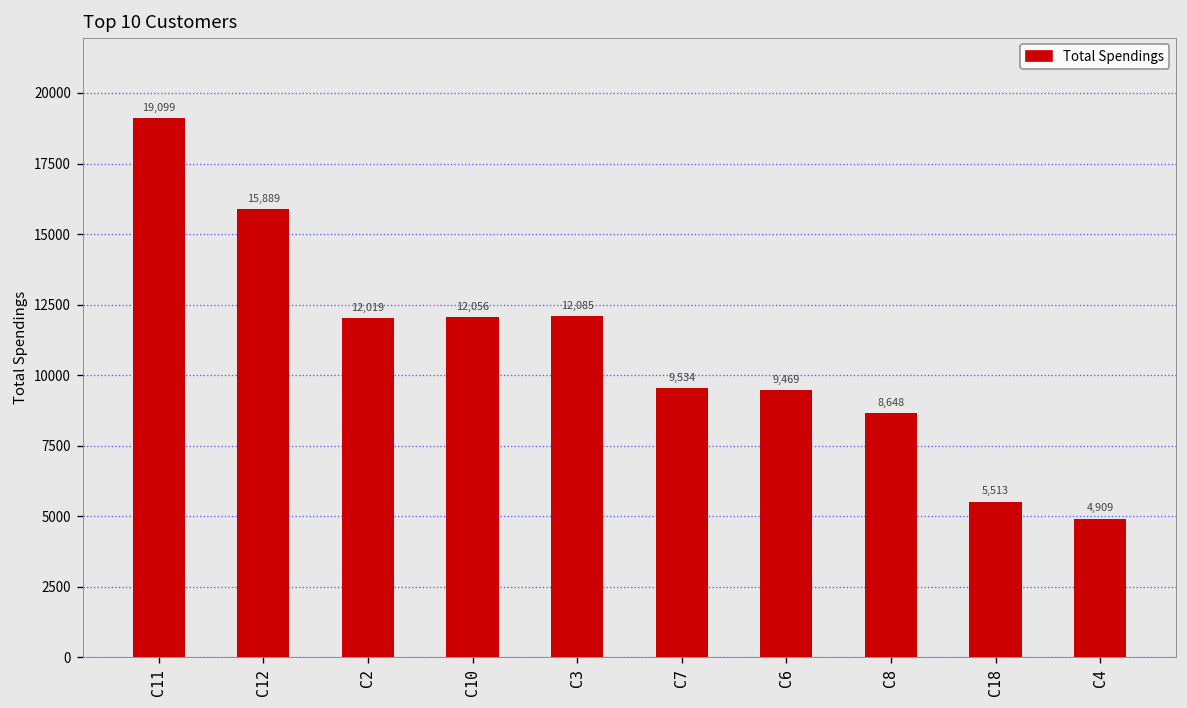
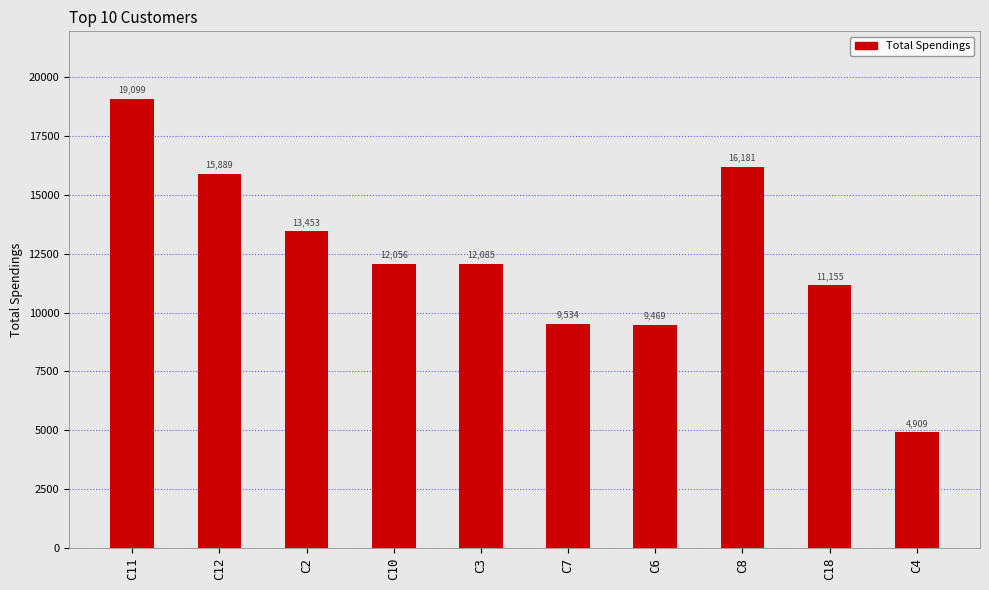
  {
    "C11": "19,099",
    "C12": "15,889",
-   "C2": "12,019",
+   "C2": "13,453",
    "C10": "12,056",
    "C3": "12,085",
    "C7": "9,534",
    "C6": "9,469",
-   "C8": "8,648",
-   "C18": "5,513",
+   "C8": "16,181",
+   "C18": "11,155",
    "C4": "4,909"
  }
